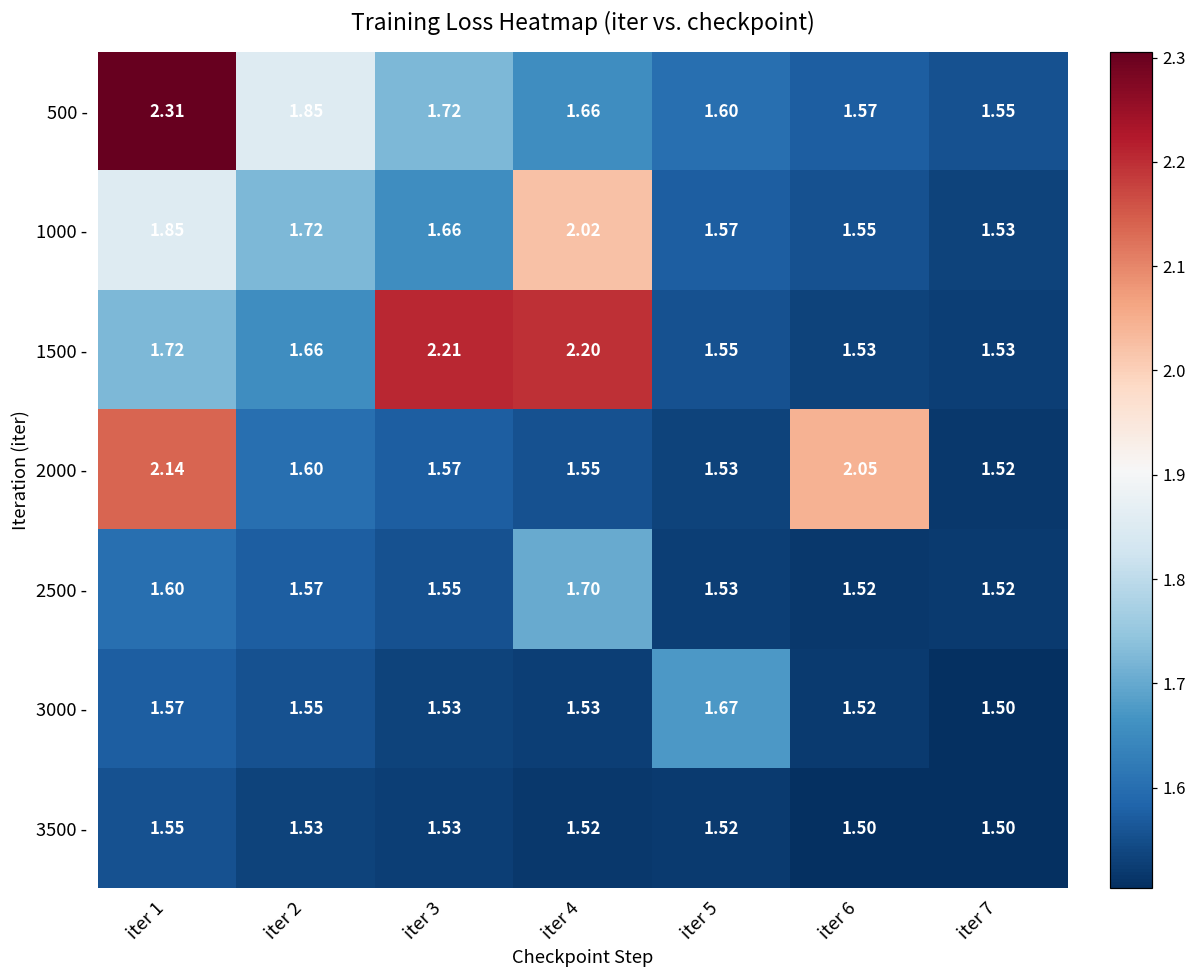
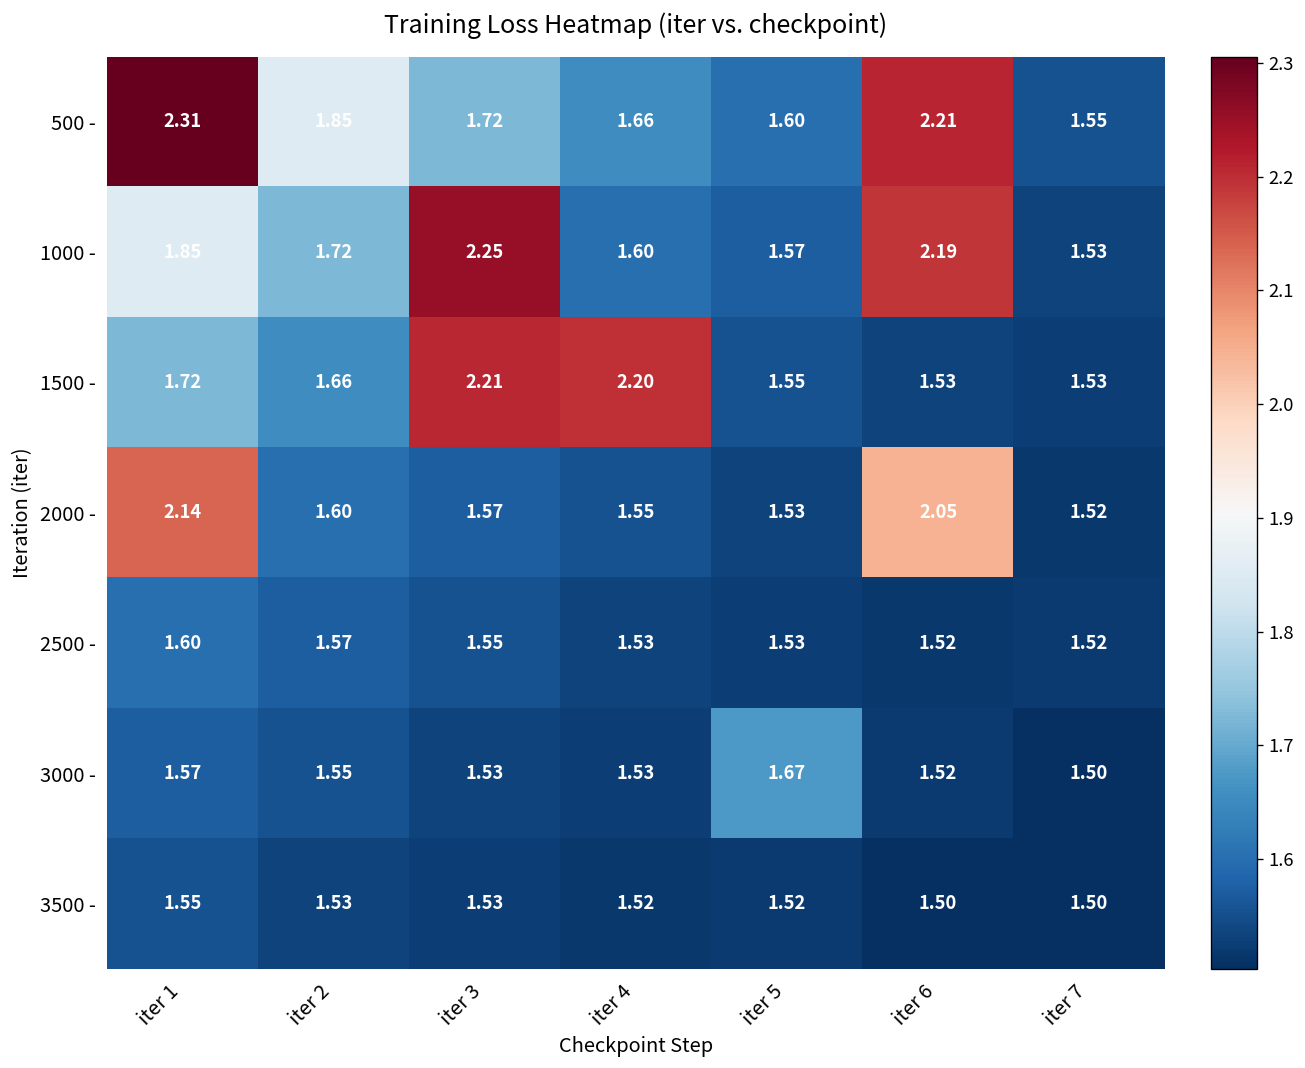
  {
    "500 -": {
      "iter 1": 2.31,
      "iter 3": 1.72,
      "iter 4": 1.66,
      "iter 5": 1.60,
-     "iter 6": 1.57,
+     "iter 6": 2.21,
      "iter 7": 1.55
    },
    "1000 -": {
      "iter 2": 1.72,
-     "iter 3": 1.66,
-     "iter 4": 2.02,
+     "iter 3": 2.25,
+     "iter 4": 1.60,
      "iter 5": 1.57,
-     "iter 6": 1.55,
+     "iter 6": 2.19,
      "iter 7": 1.53
    },
    "1500 -": {
      "iter 1": 1.72,
      "iter 2": 1.66,
      "iter 3": 2.21,
      "iter 4": 2.20,
      "iter 5": 1.55,
      "iter 6": 1.53,
      "iter 7": 1.53
    },
    "2000 -": {
      "iter 1": 2.14,
      "iter 2": 1.60,
      "iter 3": 1.57,
      "iter 4": 1.55,
      "iter 5": 1.53,
      "iter 6": 2.05,
      "iter 7": 1.52
    },
    "2500 -": {
      "iter 1": 1.60,
      "iter 2": 1.57,
      "iter 3": 1.55,
-     "iter 4": 1.70,
+     "iter 4": 1.53,
      "iter 5": 1.53,
      "iter 6": 1.52,
      "iter 7": 1.52
    },
    "3000 -": {
      "iter 1": 1.57,
      "iter 2": 1.55,
      "iter 3": 1.53,
      "iter 4": 1.53,
      "iter 5": 1.67,
      "iter 6": 1.52,
      "iter 7": 1.50
    },
    "3500 -": {
      "iter 1": 1.55,
      "iter 2": 1.53,
      "iter 3": 1.53,
      "iter 4": 1.52,
      "iter 5": 1.52,
      "iter 6": 1.50,
      "iter 7": 1.50
    }
  }
